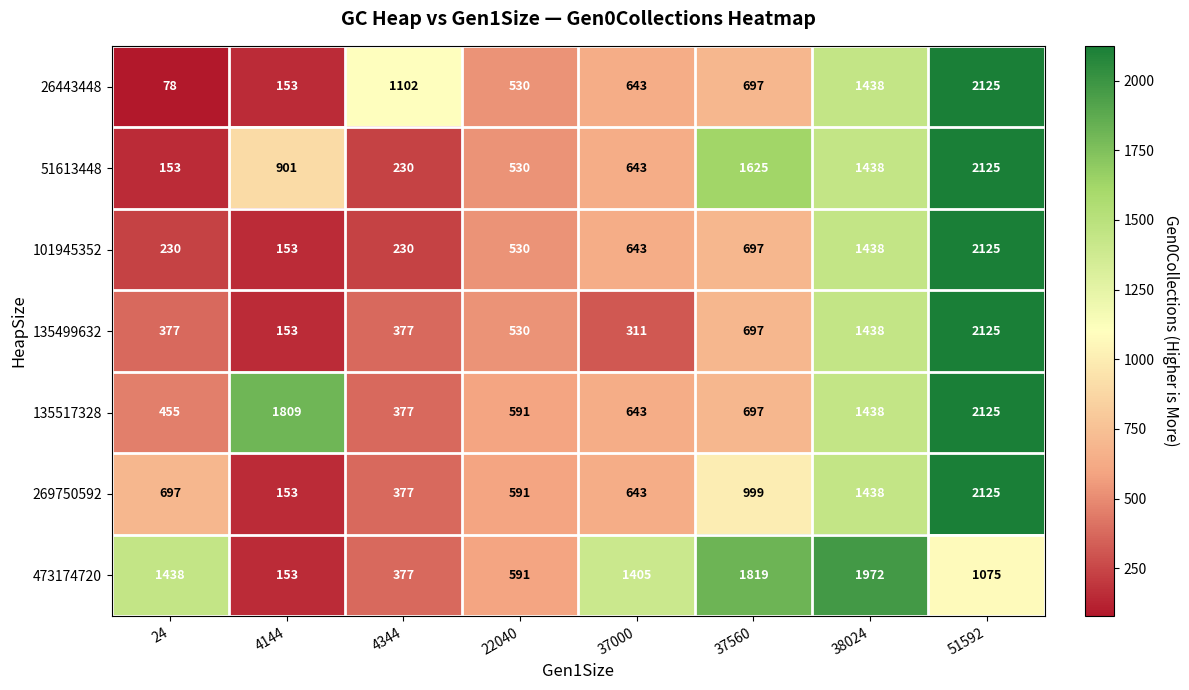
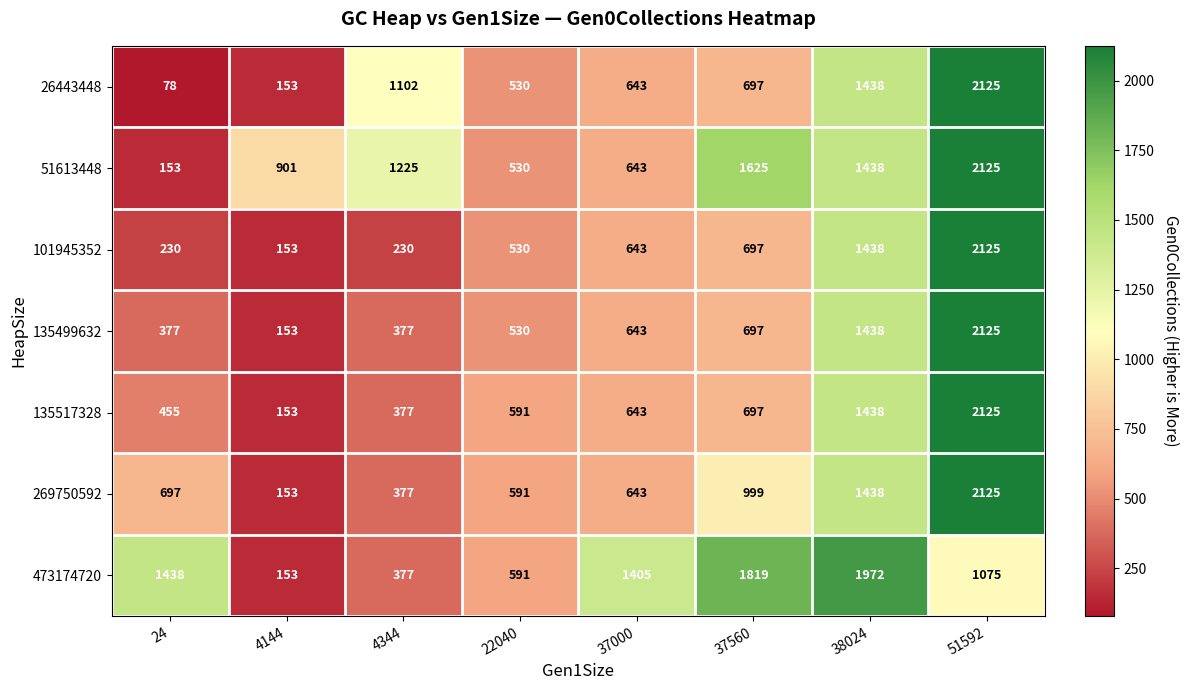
  {
    "26443448": {
      "24": 78,
      "4144": 153,
      "4344": 1102,
      "22040": 530,
      "37000": 643,
      "37560": 697,
      "38024": 1438,
      "51592": 2125
    },
    "51613448": {
      "24": 153,
      "4144": 901,
-     "4344": 230,
+     "4344": 1225,
      "22040": 530,
      "37000": 643,
      "37560": 1625,
      "38024": 1438,
      "51592": 2125
    },
    "101945352": {
      "24": 230,
      "4144": 153,
      "4344": 230,
      "22040": 530,
      "37000": 643,
      "37560": 697,
      "38024": 1438,
      "51592": 2125
    },
    "135499632": {
      "24": 377,
      "4144": 153,
      "4344": 377,
      "22040": 530,
-     "37000": 311,
+     "37000": 643,
      "37560": 697,
      "38024": 1438,
      "51592": 2125
    },
    "135517328": {
      "24": 455,
-     "4144": 1809,
+     "4144": 153,
      "4344": 377,
      "22040": 591,
      "37000": 643,
      "37560": 697,
      "38024": 1438,
      "51592": 2125
    },
    "269750592": {
      "24": 697,
      "4144": 153,
      "4344": 377,
      "22040": 591,
      "37000": 643,
      "37560": 999,
      "38024": 1438,
      "51592": 2125
    },
    "473174720": {
      "24": 1438,
      "4144": 153,
      "4344": 377,
      "22040": 591,
      "37000": 1405,
      "37560": 1819,
      "38024": 1972,
      "51592": 1075
    }
  }
